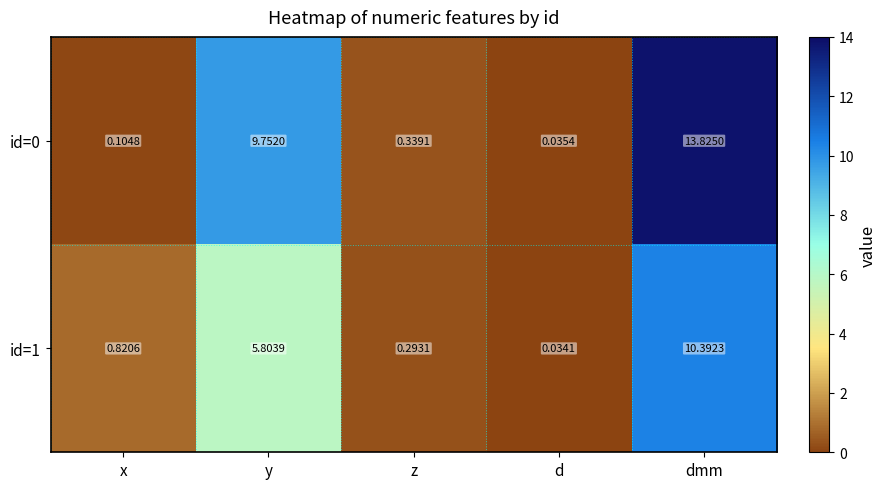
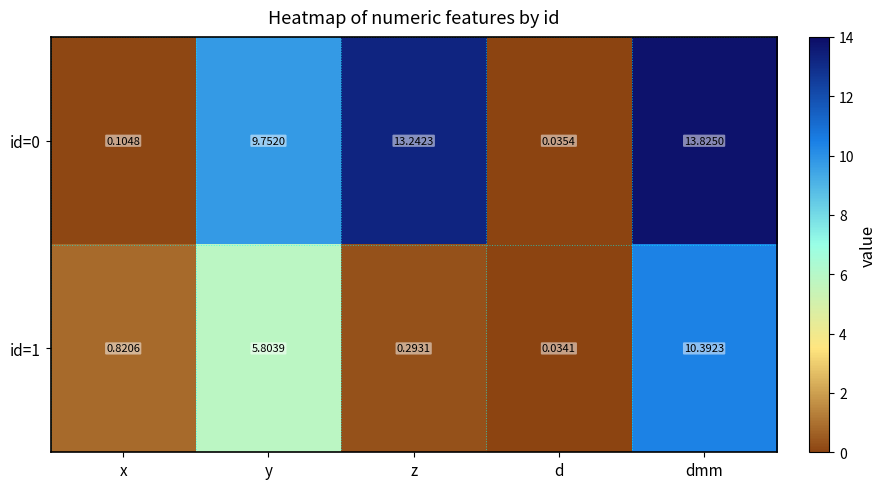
  {
    "id=0": {
-     "z": 0.3391
+     "z": 13.2423
    }
  }
